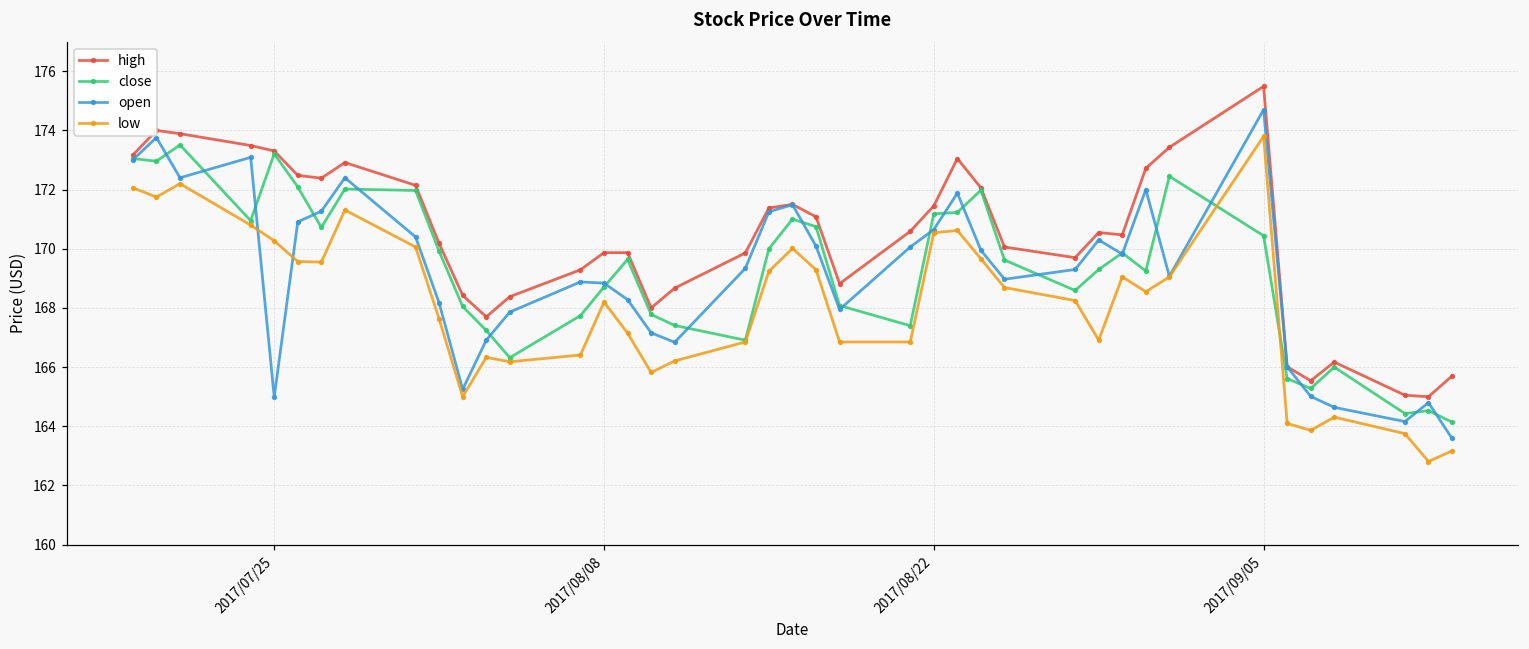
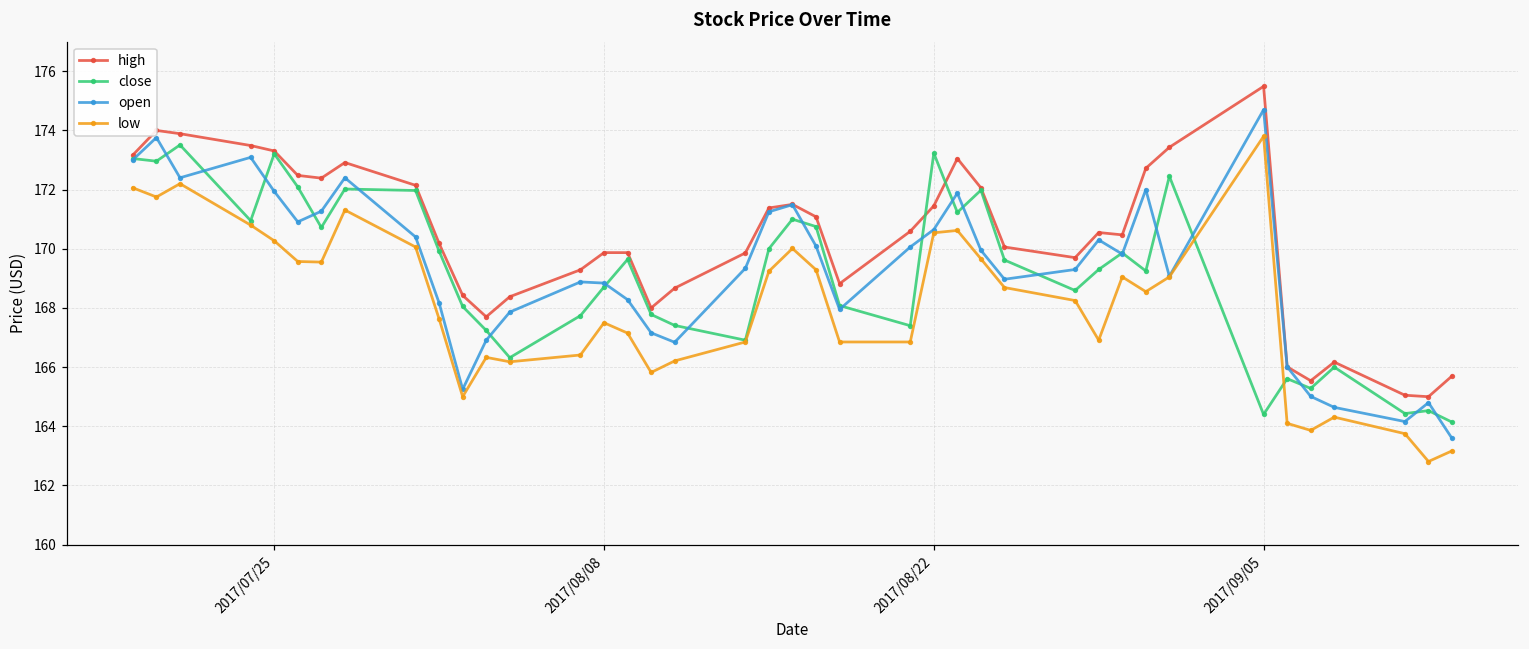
  {
    "high": {
      "2017/07/25": 173.3,
      "2017/08/08": 169.9,
      "2017/08/22": 171.5,
      "2017/09/05": 175.5
    },
    "close": {
      "2017/07/25": 173.2,
      "2017/08/08": 168.7,
-     "2017/08/22": 171.2,
-     "2017/09/05": 170.4
+     "2017/08/22": 173.2,
+     "2017/09/05": 164.4
    },
    "open": {
-     "2017/07/25": 165.0,
+     "2017/07/25": 171.9,
      "2017/08/08": 168.8,
      "2017/08/22": 170.7,
      "2017/09/05": 174.7
    },
    "low": {
      "2017/07/25": 170.3,
-     "2017/08/08": 168.2,
+     "2017/08/08": 167.5,
      "2017/08/22": 170.5,
      "2017/09/05": 173.8
    }
  }
